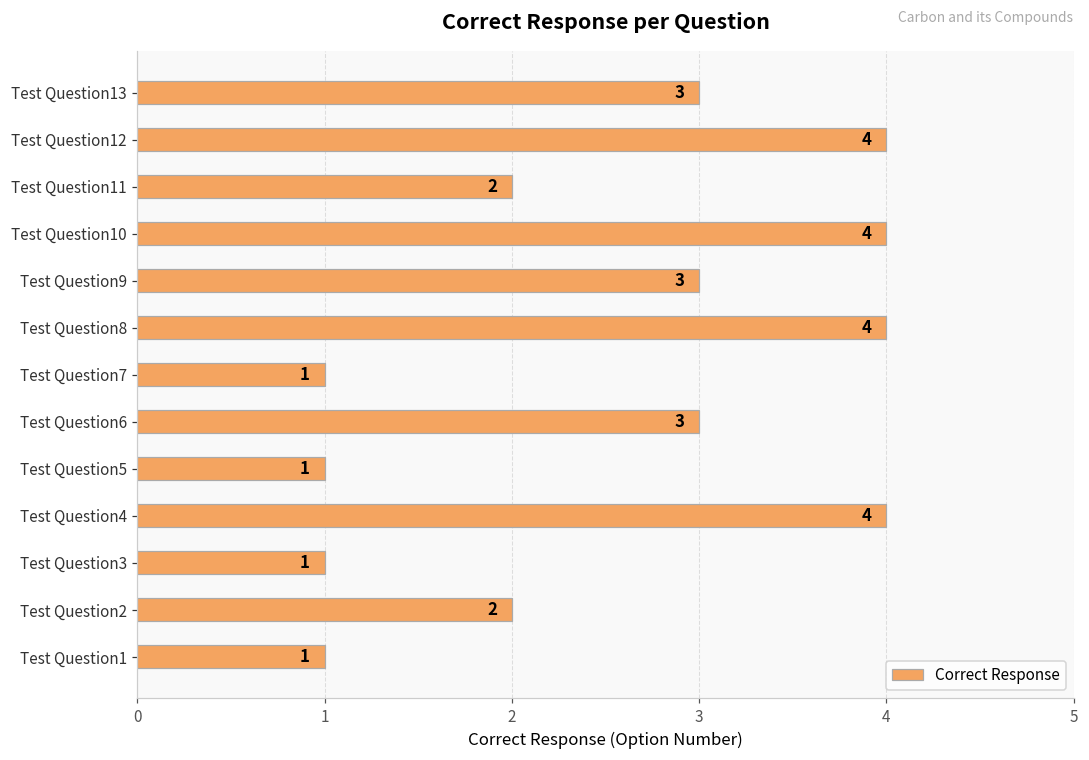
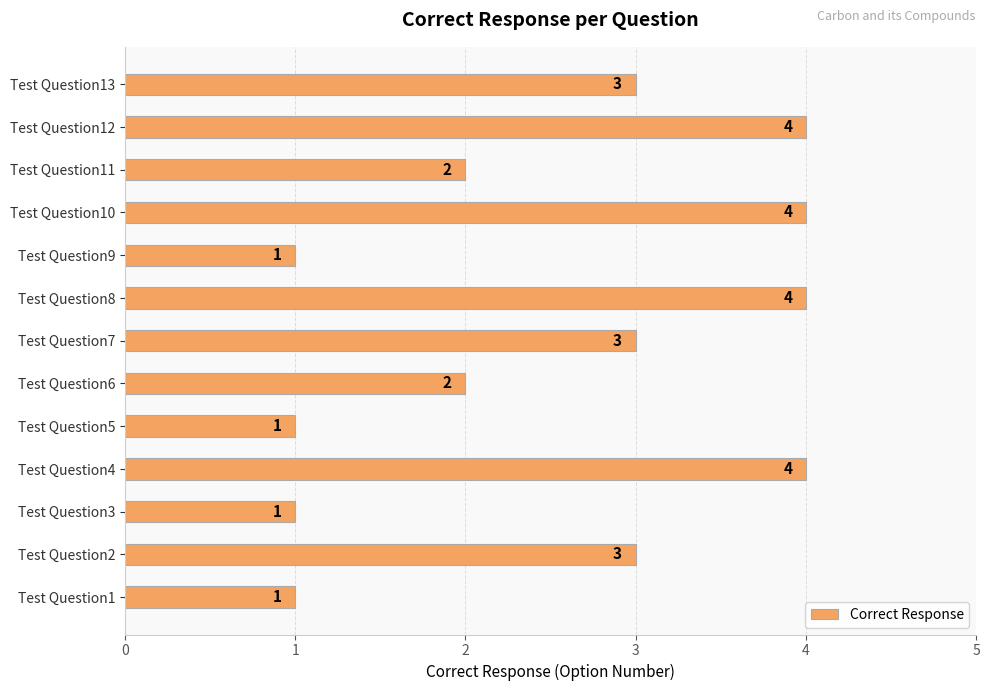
  {
    "Test Question13": 3,
    "Test Question12": 4,
    "Test Question11": 2,
    "Test Question10": 4,
-   "Test Question9": 3,
+   "Test Question9": 1,
    "Test Question8": 4,
-   "Test Question7": 1,
-   "Test Question6": 3,
+   "Test Question7": 3,
+   "Test Question6": 2,
    "Test Question5": 1,
    "Test Question4": 4,
    "Test Question3": 1,
-   "Test Question2": 2,
+   "Test Question2": 3,
    "Test Question1": 1
  }
